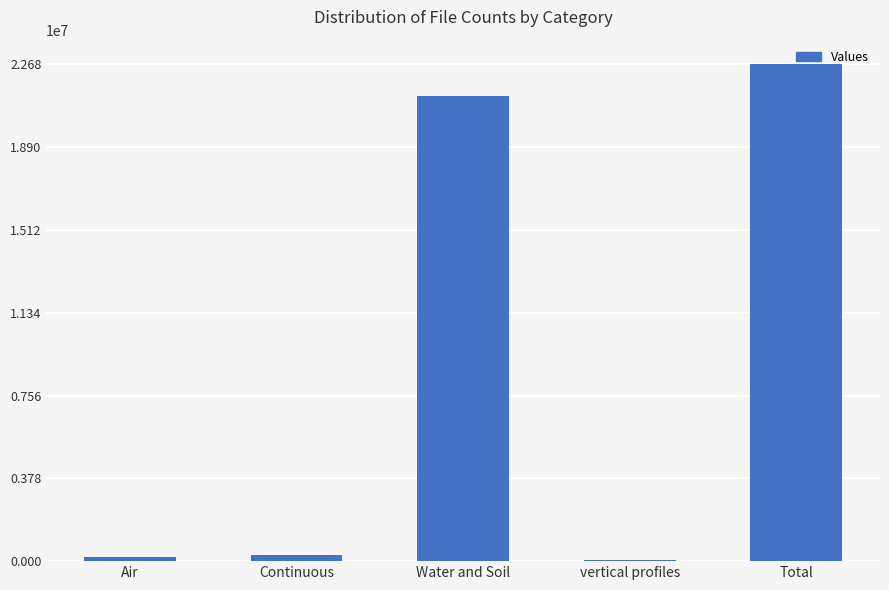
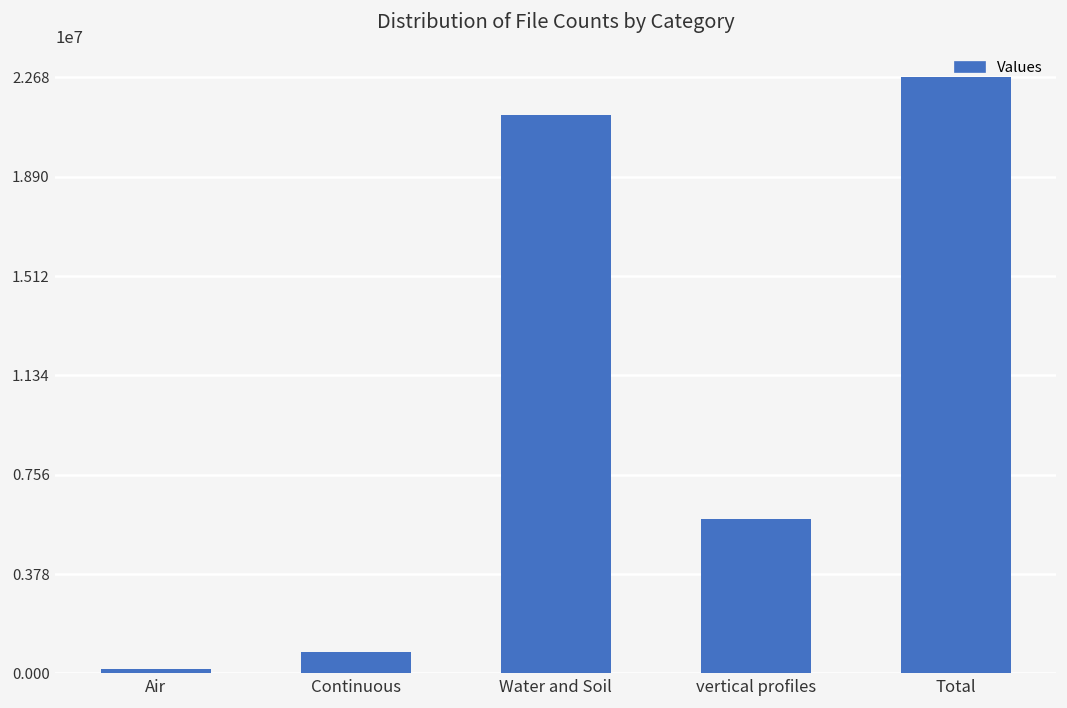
  {
    "Air": 200000,
-   "Continuous": 300000,
+   "Continuous": 800000,
    "Water and Soil": 21200000,
-   "vertical profiles": 100000,
+   "vertical profiles": 5900000,
    "Total": 22700000
  }
